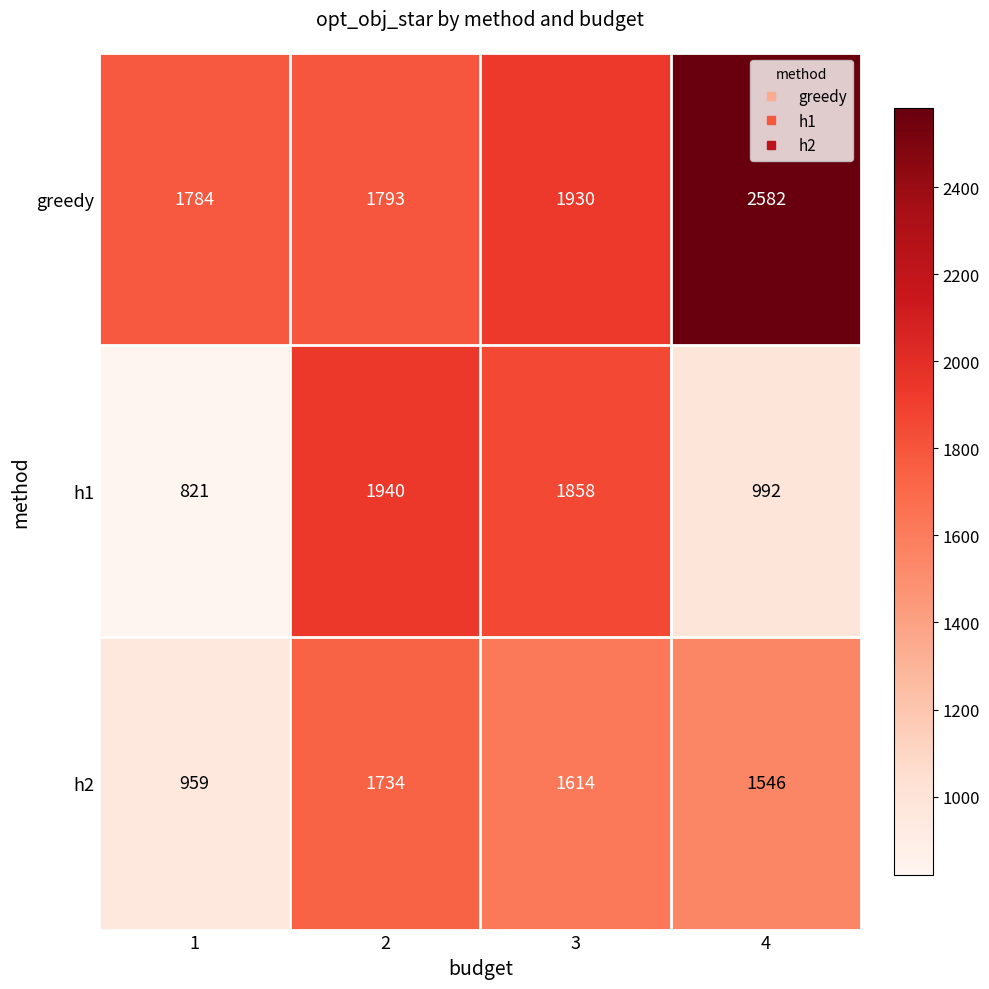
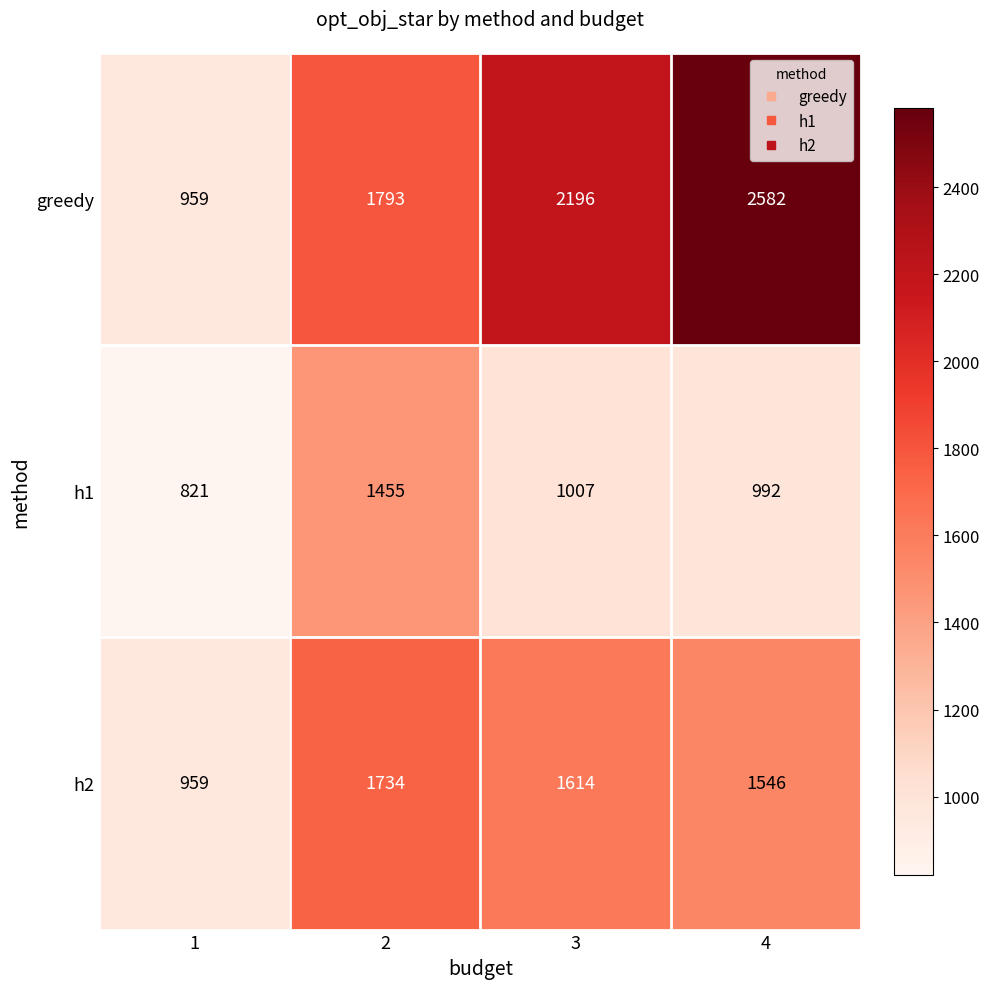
  {
    "greedy": {
-     "1": 1784,
+     "1": 959,
      "2": 1793,
-     "3": 1930,
+     "3": 2196,
      "4": 2582
    },
    "h1": {
      "1": 821,
-     "2": 1940,
-     "3": 1858,
+     "2": 1455,
+     "3": 1007,
      "4": 992
    },
    "h2": {
      "1": 959,
      "2": 1734,
      "3": 1614,
      "4": 1546
    }
  }
